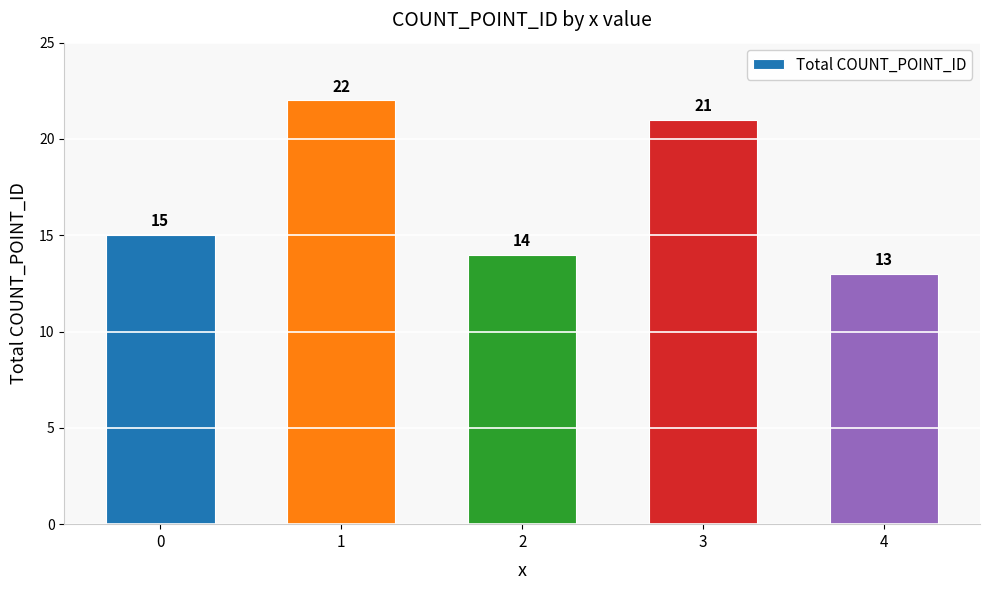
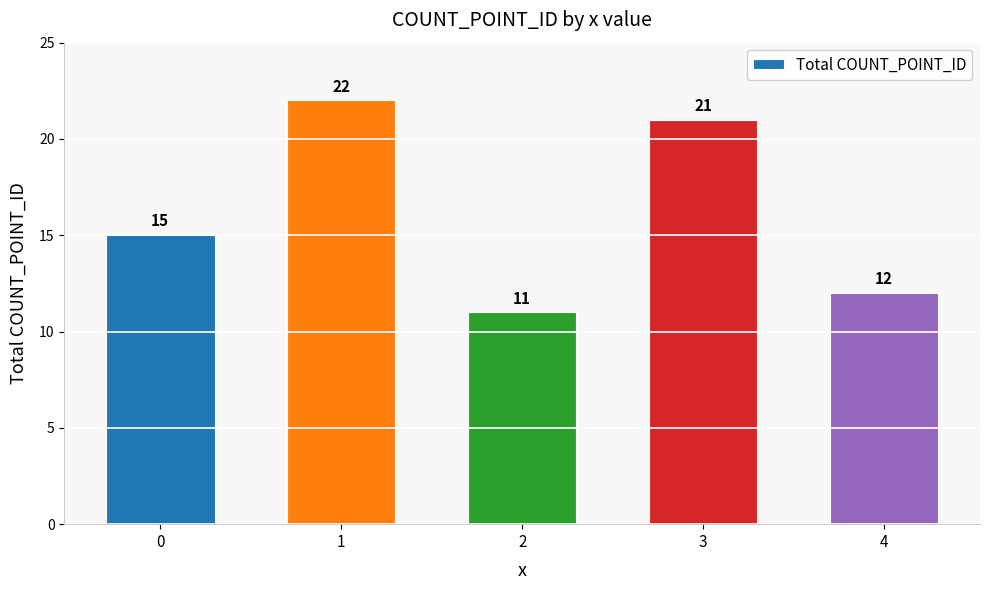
  {
    "0": 15,
    "1": 22,
-   "2": 14,
+   "2": 11,
    "3": 21,
-   "4": 13
+   "4": 12
  }
